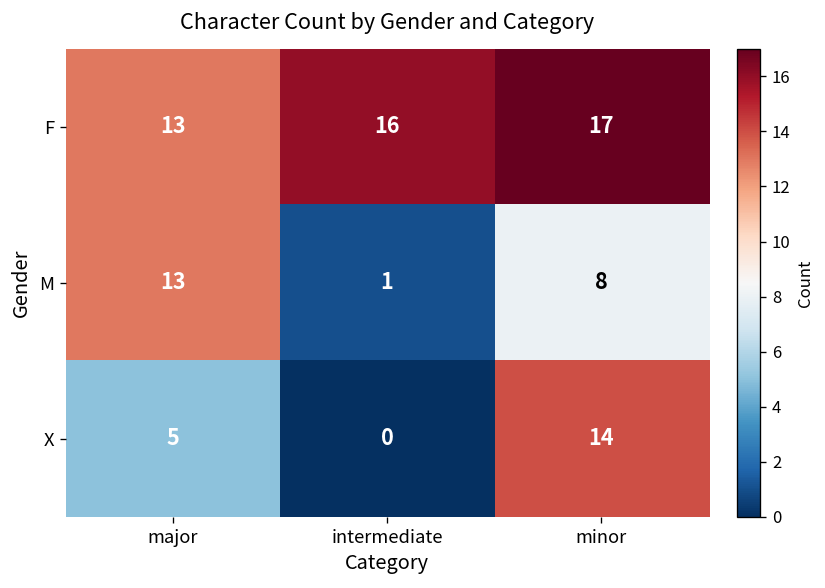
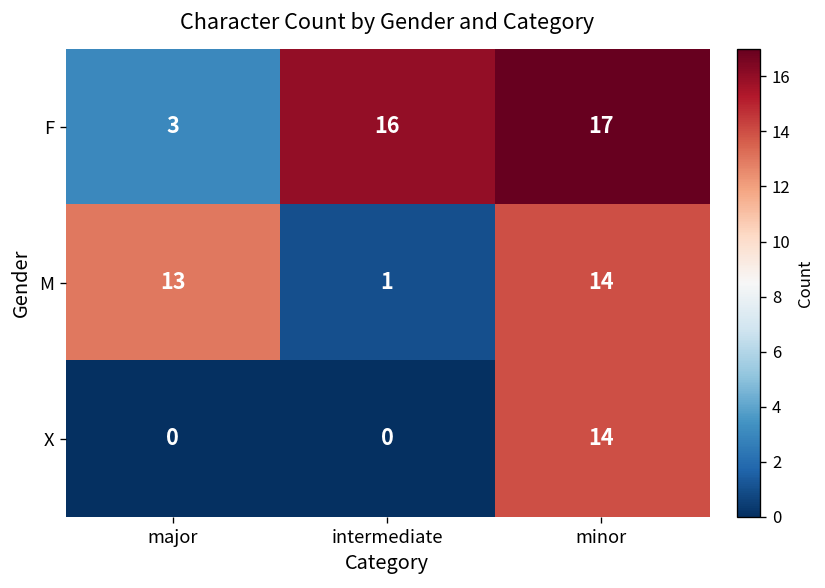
  {
    "F": {
-     "major": 13,
+     "major": 3,
      "intermediate": 16,
      "minor": 17
    },
    "M": {
      "major": 13,
      "intermediate": 1,
-     "minor": 8
+     "minor": 14
    },
    "X": {
-     "major": 5,
+     "major": 0,
      "intermediate": 0,
      "minor": 14
    }
  }
